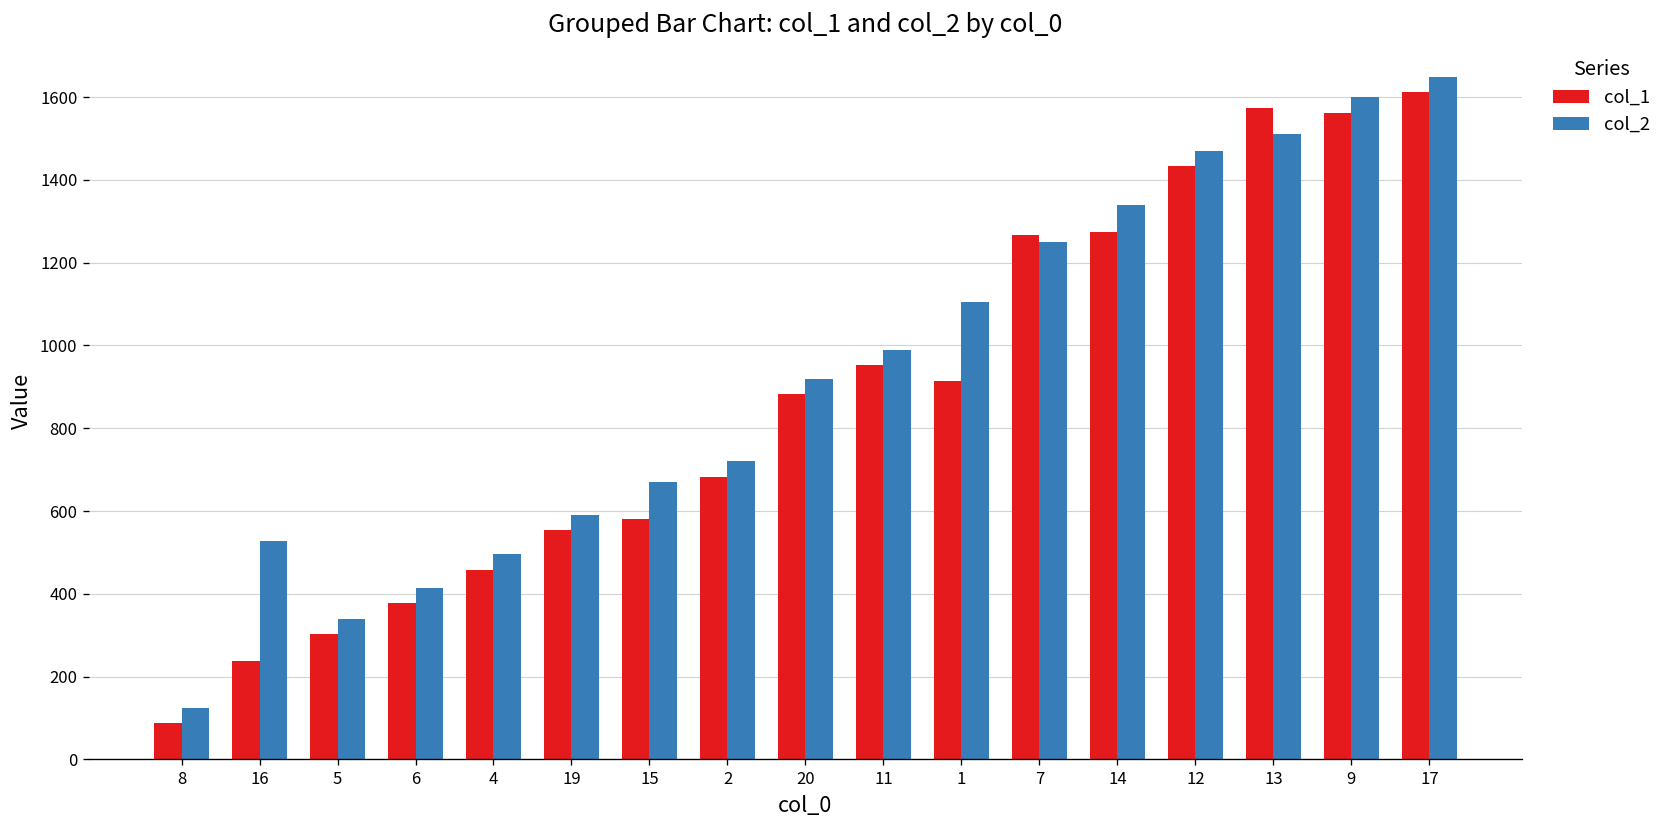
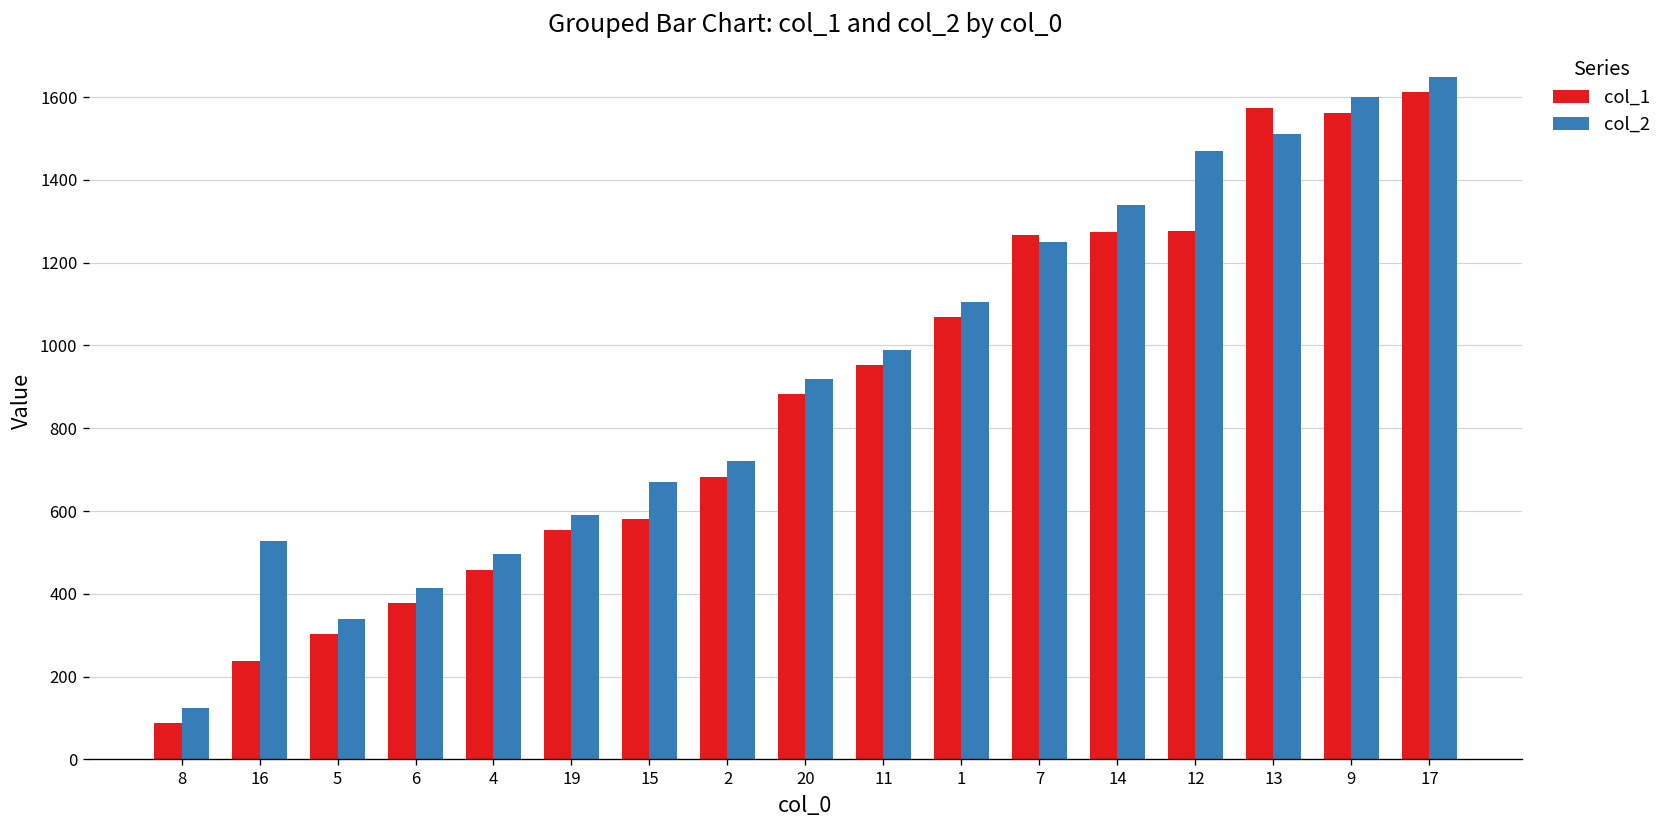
  {
    "col_1": {
      "8": 90,
      "16": 240,
      "5": 300,
      "6": 380,
      "4": 460,
      "19": 550,
      "15": 580,
      "2": 680,
      "20": 880,
      "11": 950,
-     "1": 910,
+     "1": 1070,
      "7": 1270,
      "14": 1270,
-     "12": 1430,
+     "12": 1280,
      "13": 1580,
      "9": 1560,
      "17": 1610
    },
    "col_2": {
      "8": 130,
      "16": 530,
      "5": 340,
      "6": 420,
      "4": 500,
      "19": 590,
      "15": 670,
      "2": 720,
      "20": 920,
      "11": 990,
      "1": 1110,
      "7": 1250,
      "14": 1340,
      "12": 1470,
      "13": 1510,
      "9": 1600,
      "17": 1650
    }
  }
